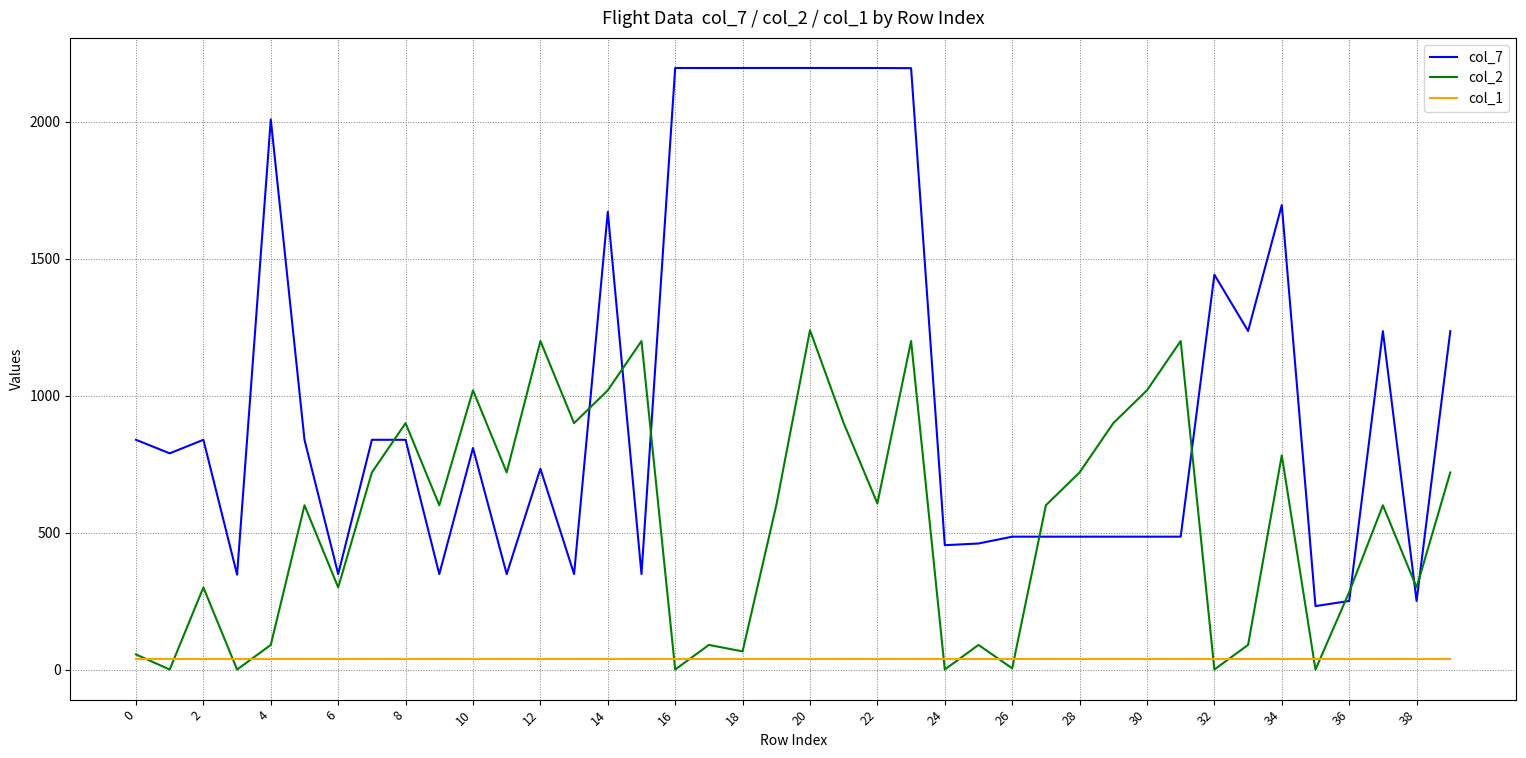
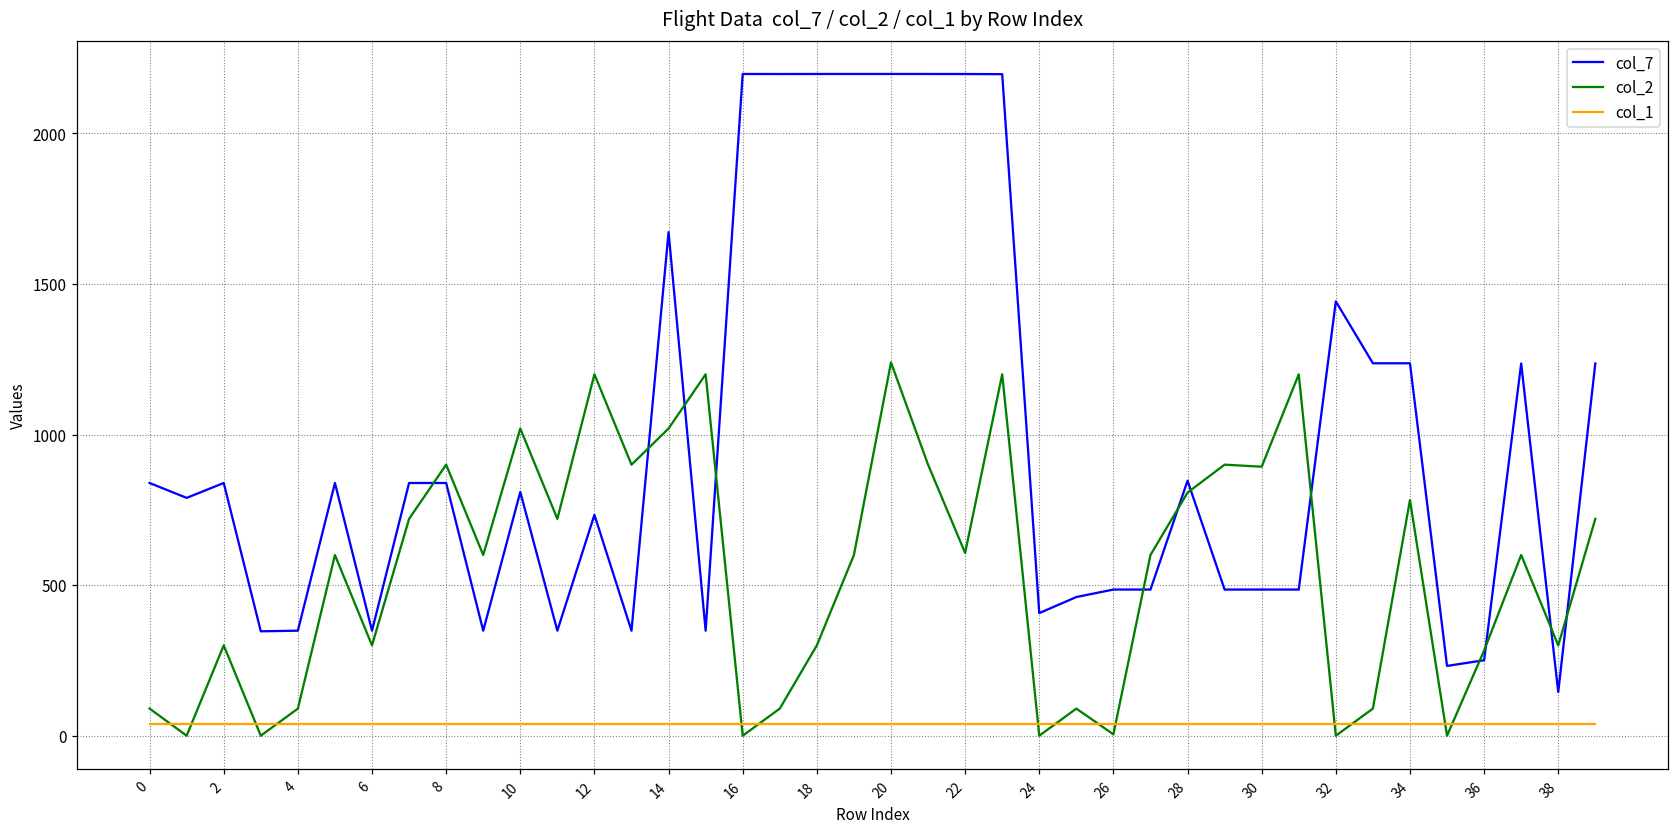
  {
    "col_7": {
      "0": 840,
      "2": 840,
-     "4": 2010,
+     "4": 350,
      "6": 350,
      "8": 840,
      "10": 810,
      "12": 730,
      "14": 1670,
      "16": 2200,
      "18": 2200,
      "20": 2200,
      "22": 2200,
-     "24": 450,
+     "24": 410,
      "26": 490,
-     "28": 490,
+     "28": 850,
      "30": 490,
      "32": 1440,
-     "34": 1700,
+     "34": 1240,
      "36": 250,
-     "38": 250
+     "38": 140
    },
    "col_2": {
-     "0": 60,
+     "0": 90,
      "2": 300,
      "4": 90,
      "6": 300,
      "8": 900,
      "10": 1020,
      "12": 1200,
      "14": 1020,
      "16": 0,
-     "18": 70,
+     "18": 300,
      "20": 1240,
      "22": 610,
      "24": 0,
      "26": 0,
-     "28": 720,
-     "30": 1020,
+     "28": 810,
+     "30": 890,
      "32": 0,
      "34": 780,
      "36": 280,
      "38": 300
    },
    "col_1": {
      "0": 40,
      "2": 40,
      "4": 40,
      "6": 40,
      "8": 40,
      "10": 40,
      "12": 40,
      "14": 40,
      "16": 40,
      "18": 40,
      "20": 40,
      "22": 40,
      "24": 40,
      "26": 40,
      "28": 40,
      "30": 40,
      "32": 40,
      "34": 40,
      "36": 40,
      "38": 40
    }
  }
